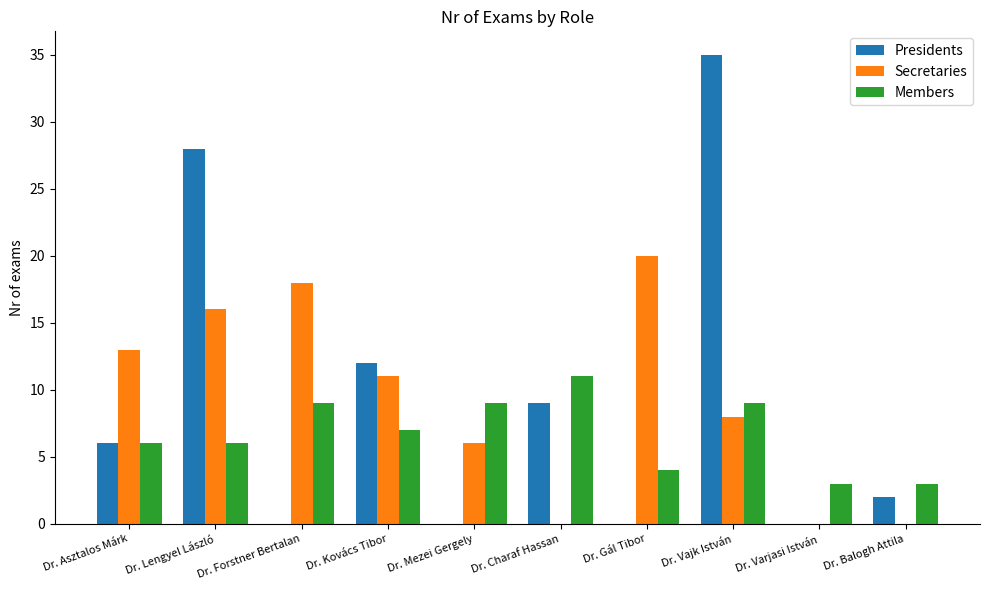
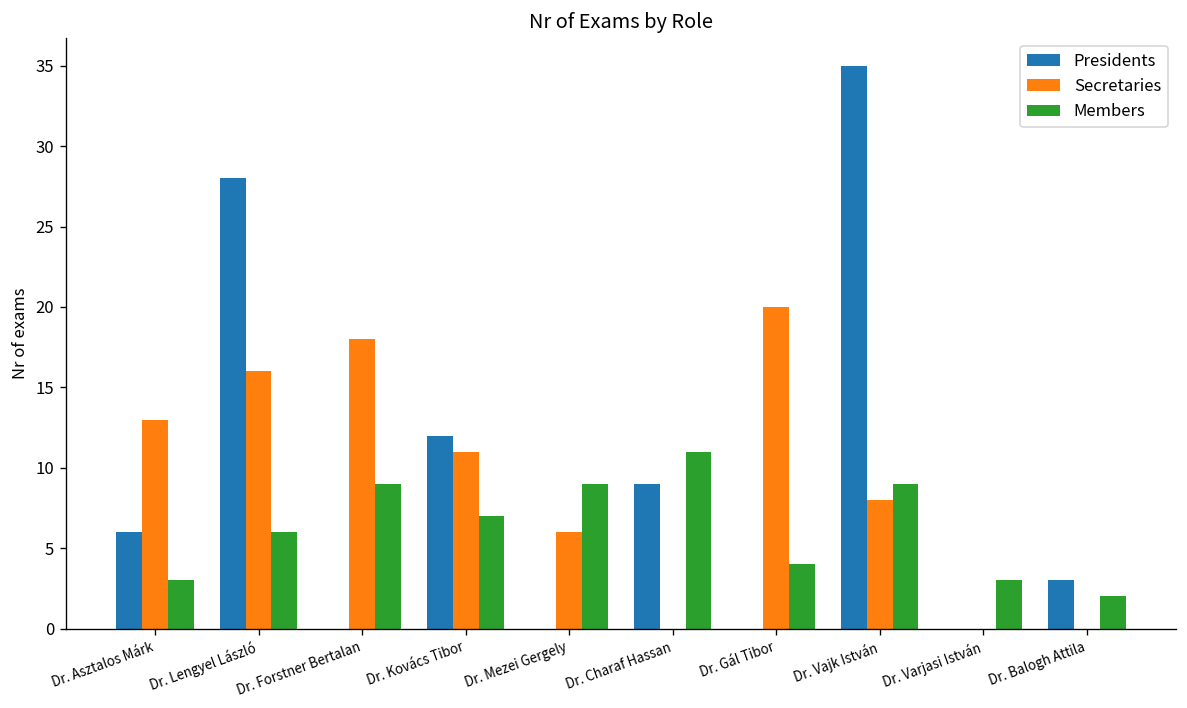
  {
    "Presidents": {
      "Dr. Asztalos Márk": 6,
      "Dr. Lengyel László": 28,
      "Dr. Forstner Bertalan": 0,
      "Dr. Kovács Tibor": 12,
      "Dr. Mezei Gergely": 0,
      "Dr. Charaf Hassan": 9,
      "Dr. Gál Tibor": 0,
      "Dr. Vajk István": 35,
      "Dr. Varjasi István": 0,
-     "Dr. Balogh Attila": 2
+     "Dr. Balogh Attila": 3
    },
    "Secretaries": {
      "Dr. Asztalos Márk": 13,
      "Dr. Lengyel László": 16,
      "Dr. Forstner Bertalan": 18,
      "Dr. Kovács Tibor": 11,
      "Dr. Mezei Gergely": 6,
      "Dr. Charaf Hassan": 0,
      "Dr. Gál Tibor": 20,
      "Dr. Vajk István": 8,
      "Dr. Varjasi István": 0,
      "Dr. Balogh Attila": 0
    },
    "Members": {
-     "Dr. Asztalos Márk": 6,
+     "Dr. Asztalos Márk": 3,
      "Dr. Lengyel László": 6,
      "Dr. Forstner Bertalan": 9,
      "Dr. Kovács Tibor": 7,
      "Dr. Mezei Gergely": 9,
      "Dr. Charaf Hassan": 11,
      "Dr. Gál Tibor": 4,
      "Dr. Vajk István": 9,
      "Dr. Varjasi István": 3,
-     "Dr. Balogh Attila": 3
+     "Dr. Balogh Attila": 2
    }
  }
